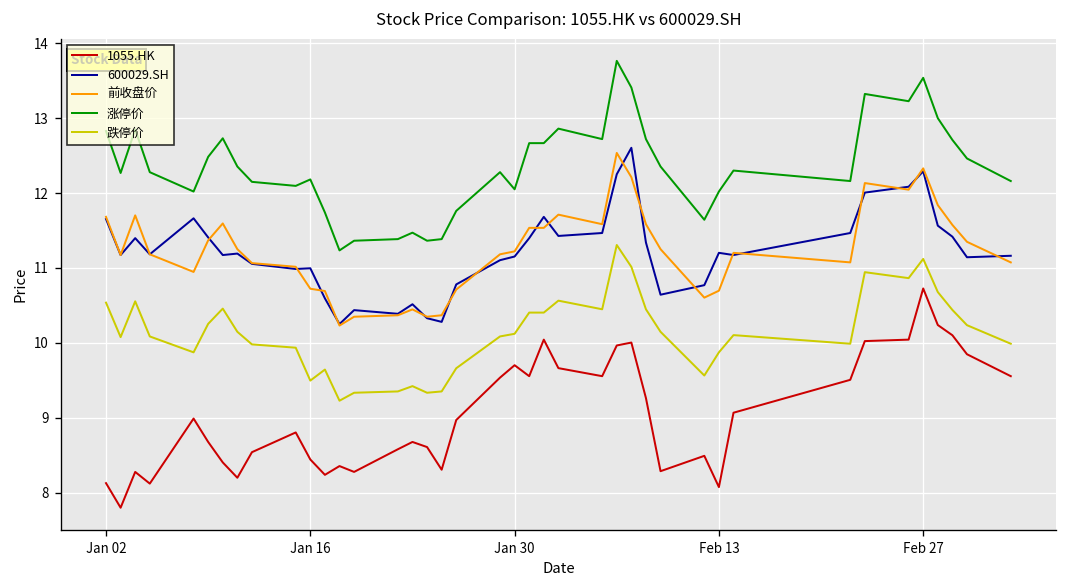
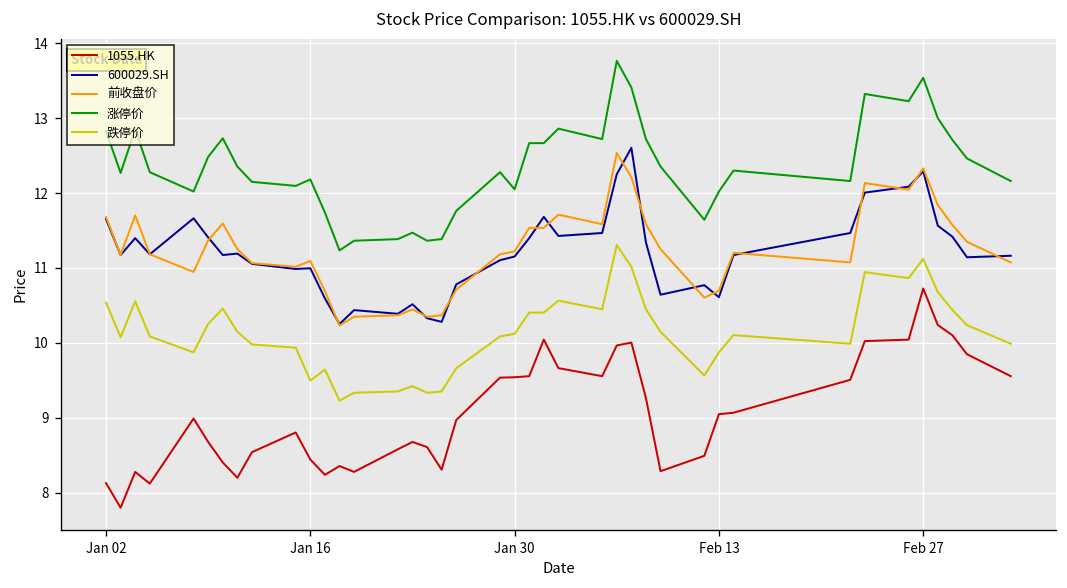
  {
    "1055.HK": {
      "Jan 02": 8.1,
      "Jan 16": 8.4,
-     "Jan 30": 9.7,
-     "Feb 13": 8.1,
+     "Jan 30": 9.5,
+     "Feb 13": 9.0,
      "Feb 27": 10.7
    },
    "600029.SH": {
      "Jan 16": 11.0,
      "Jan 30": 11.2,
-     "Feb 13": 11.2
+     "Feb 13": 10.6
    },
    "前收盘价": {
-     "Jan 16": 10.7,
+     "Jan 16": 11.1,
      "Jan 30": 11.2,
      "Feb 13": 10.7
    },
    "涨停价": {
      "Jan 16": 12.2,
      "Jan 30": 12.0,
      "Feb 13": 12.0,
      "Feb 27": 13.5
    },
    "跌停价": {
      "Jan 02": 10.5,
      "Jan 16": 9.5,
      "Jan 30": 10.1,
      "Feb 13": 9.9,
      "Feb 27": 11.1
    }
  }
